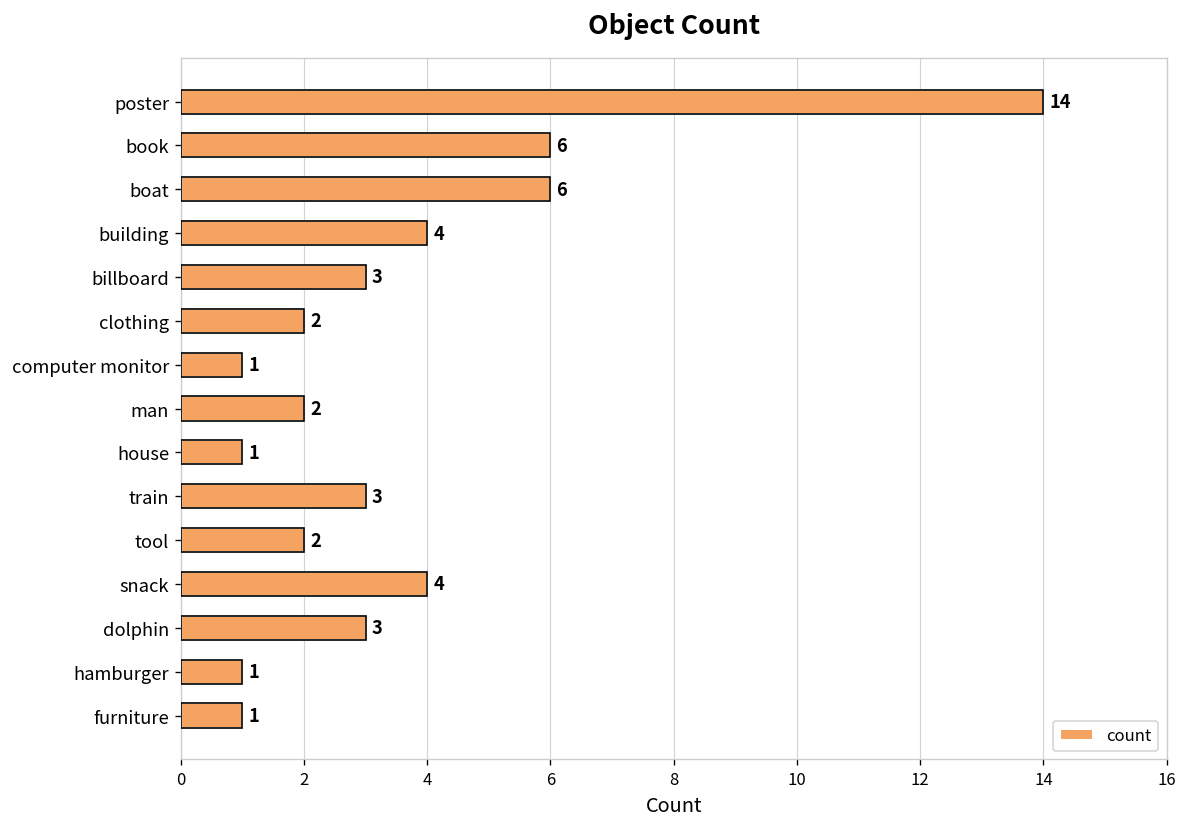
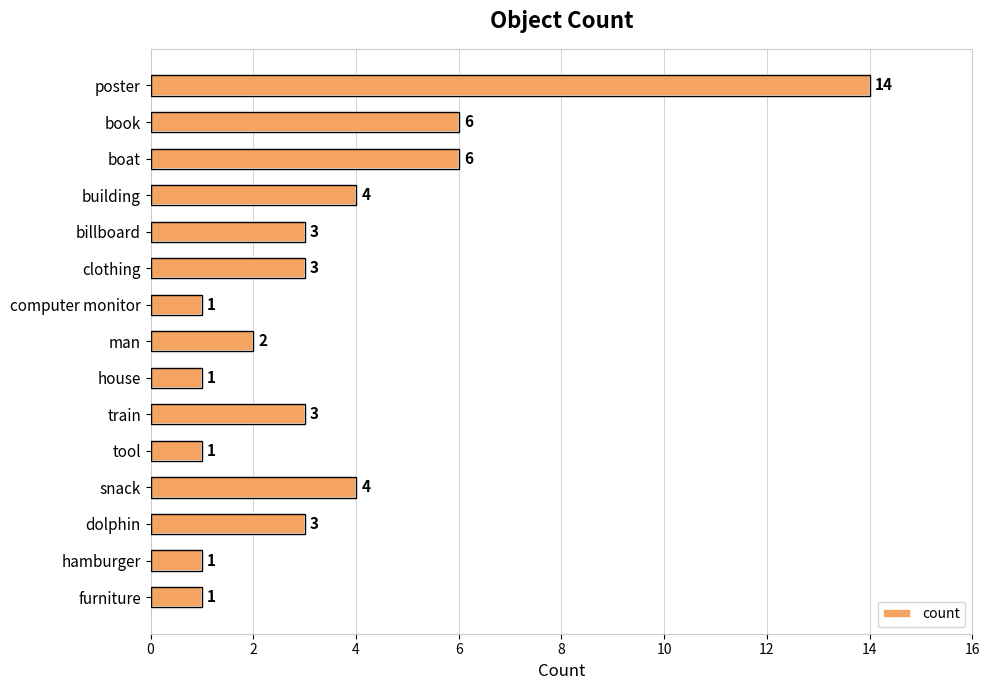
  {
    "poster": 14,
    "book": 6,
    "boat": 6,
    "building": 4,
    "billboard": 3,
-   "clothing": 2,
+   "clothing": 3,
    "computer monitor": 1,
    "man": 2,
    "house": 1,
    "train": 3,
-   "tool": 2,
+   "tool": 1,
    "snack": 4,
    "dolphin": 3,
    "hamburger": 1,
    "furniture": 1
  }
